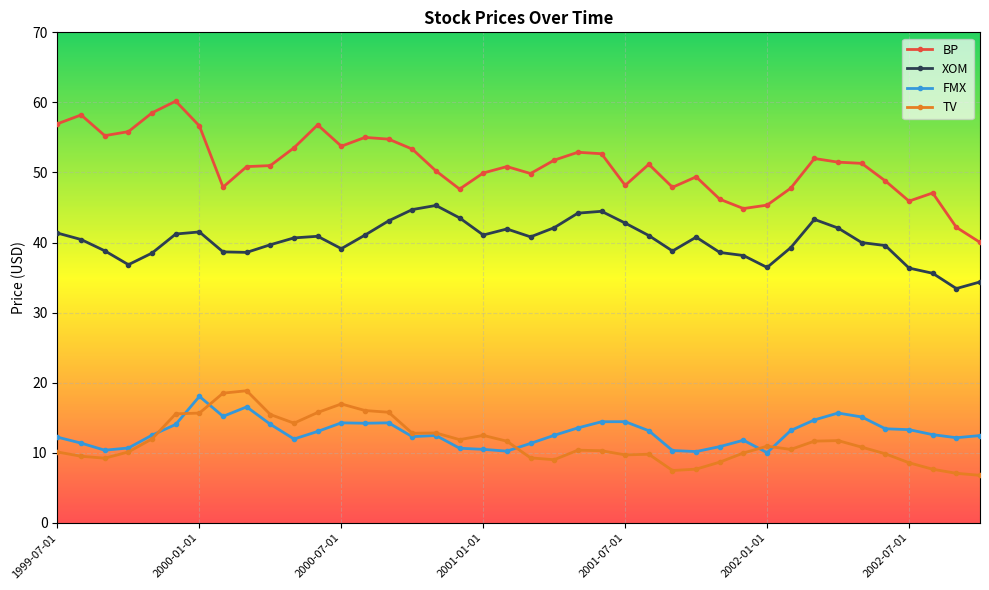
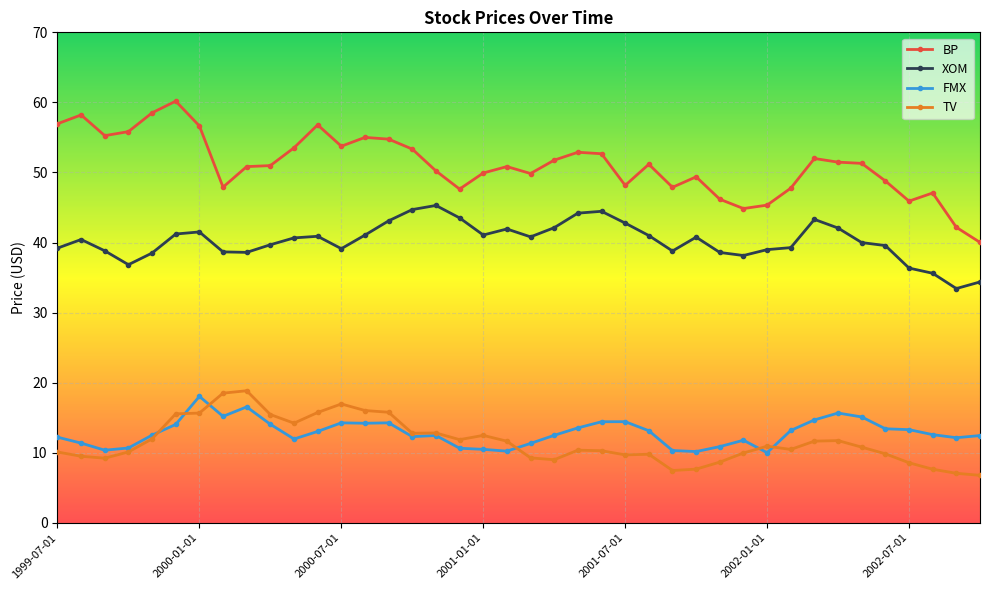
  {
    "XOM": {
-     "1999-07-01": 41,
+     "1999-07-01": 39,
      "2000-01-01": 42,
      "2000-07-01": 39,
      "2001-01-01": 41,
      "2001-07-01": 43,
-     "2002-01-01": 36,
+     "2002-01-01": 39,
      "2002-07-01": 36
    },
    "FMX": {
      "1999-07-01": 12,
      "2000-01-01": 18,
      "2000-07-01": 14,
      "2001-01-01": 10,
      "2001-07-01": 14,
      "2002-01-01": 10,
      "2002-07-01": 13
    }
  }
